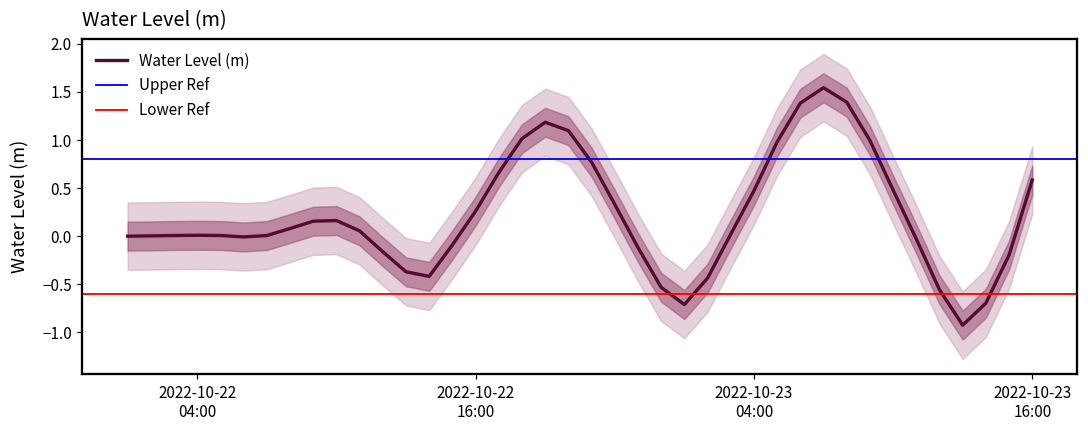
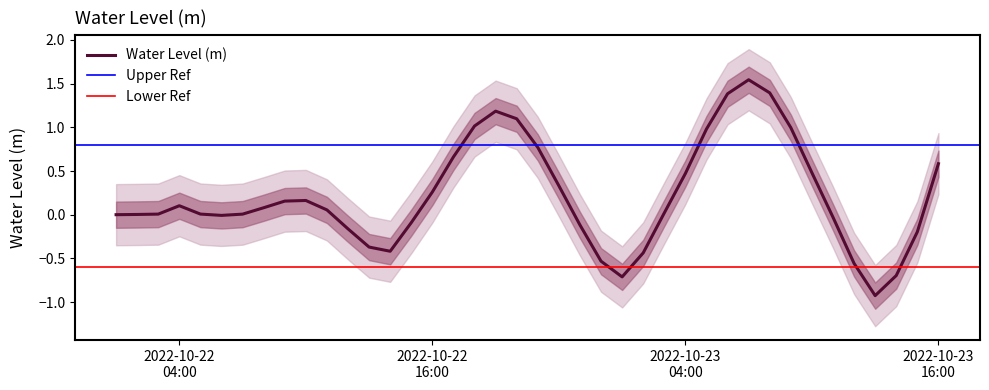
  {
    "Water Level (m)": {
-     "2022-10-22 04:00": 0.0,
+     "2022-10-22 04:00": 0.1,
      "2022-10-22 16:00": 0.3,
      "2022-10-23 04:00": 0.5,
      "2022-10-23 16:00": 0.6
    }
  }
